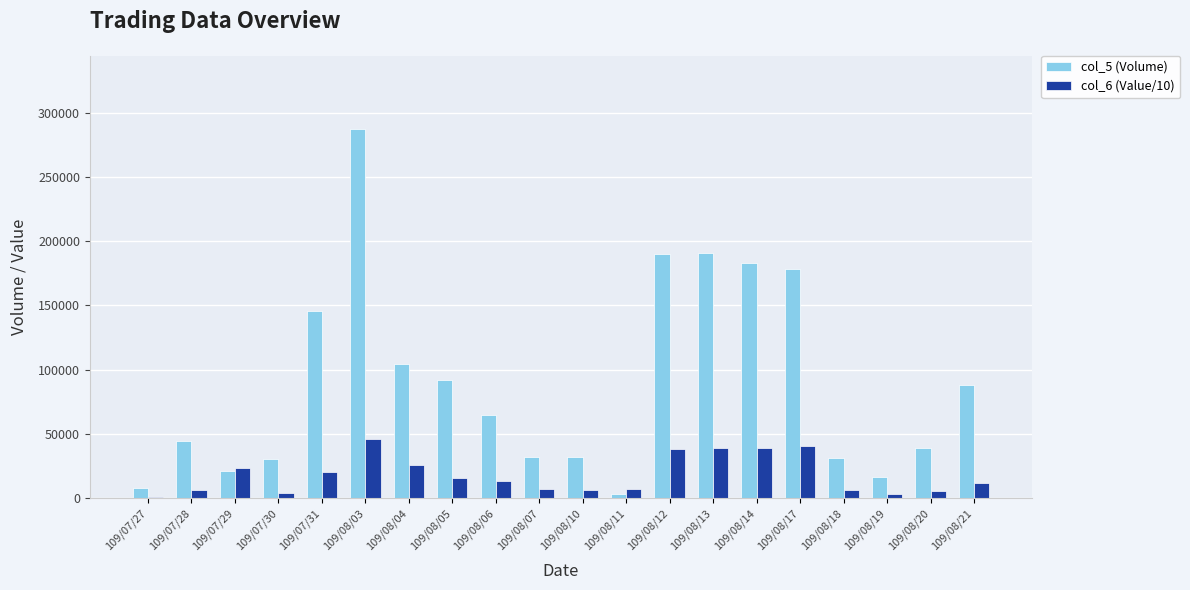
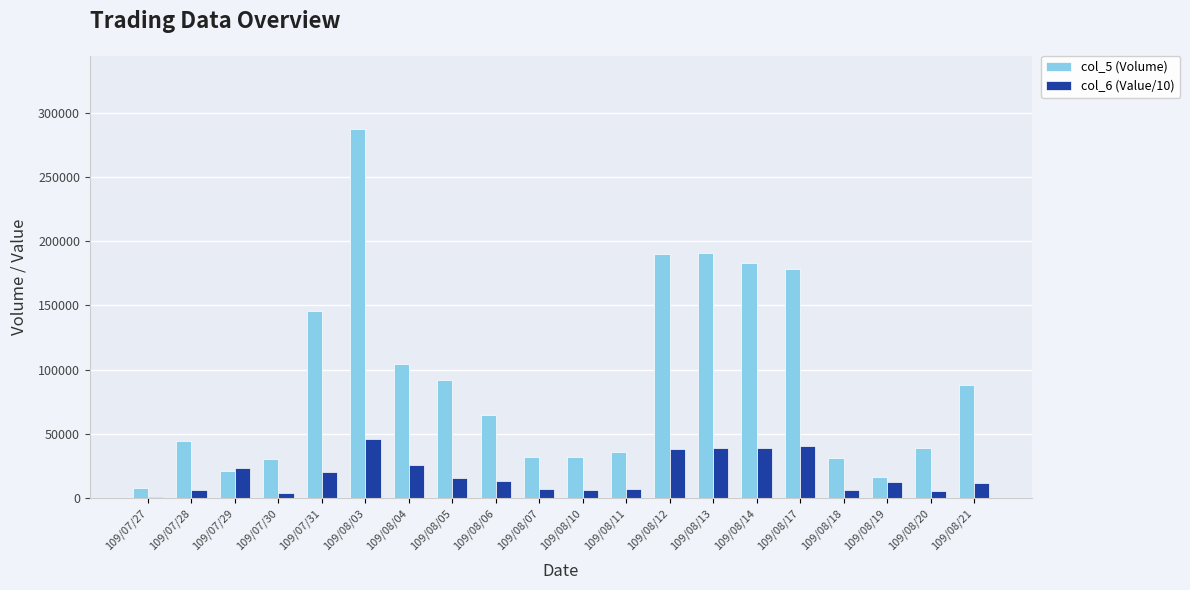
  {
    "col_5 (Volume)": {
      "109/07/27": 8000,
      "109/07/28": 44000,
      "109/07/29": 21000,
      "109/07/30": 30000,
      "109/07/31": 146000,
      "109/08/03": 287000,
      "109/08/04": 104000,
      "109/08/05": 92000,
      "109/08/06": 65000,
      "109/08/07": 32000,
      "109/08/10": 32000,
-     "109/08/11": 3000,
+     "109/08/11": 36000,
      "109/08/12": 190000,
      "109/08/13": 191000,
      "109/08/14": 183000,
      "109/08/17": 178000,
      "109/08/18": 31000,
      "109/08/19": 16000,
      "109/08/20": 39000,
      "109/08/21": 88000
    },
    "col_6 (Value/10)": {
      "109/07/28": 6000,
      "109/07/29": 23000,
      "109/07/30": 4000,
      "109/07/31": 21000,
      "109/08/03": 46000,
      "109/08/04": 25000,
      "109/08/05": 16000,
      "109/08/06": 13000,
      "109/08/07": 7000,
      "109/08/10": 6000,
      "109/08/11": 7000,
      "109/08/12": 38000,
      "109/08/13": 39000,
      "109/08/14": 39000,
      "109/08/17": 40000,
      "109/08/18": 6000,
-     "109/08/19": 3000,
+     "109/08/19": 13000,
      "109/08/20": 5000,
      "109/08/21": 11000
    }
  }
